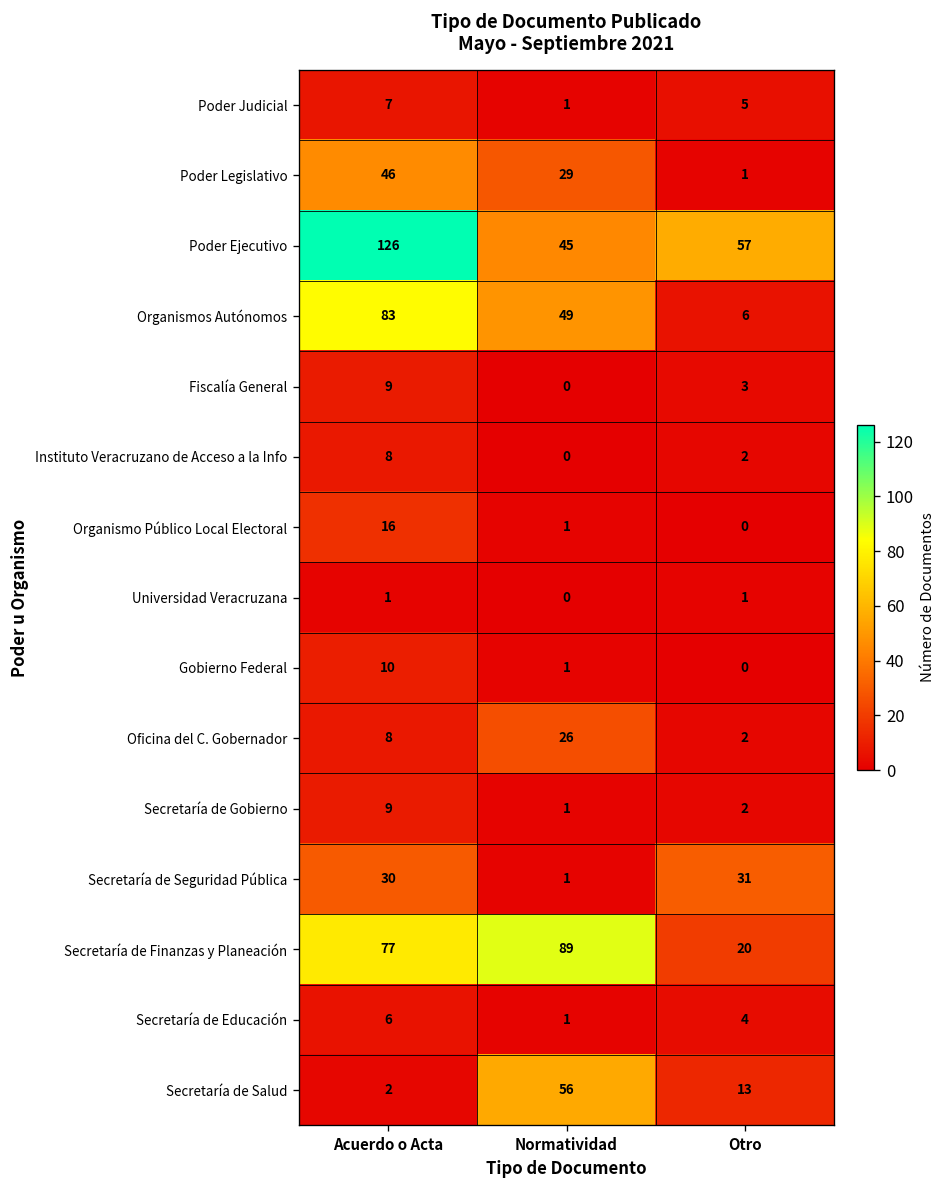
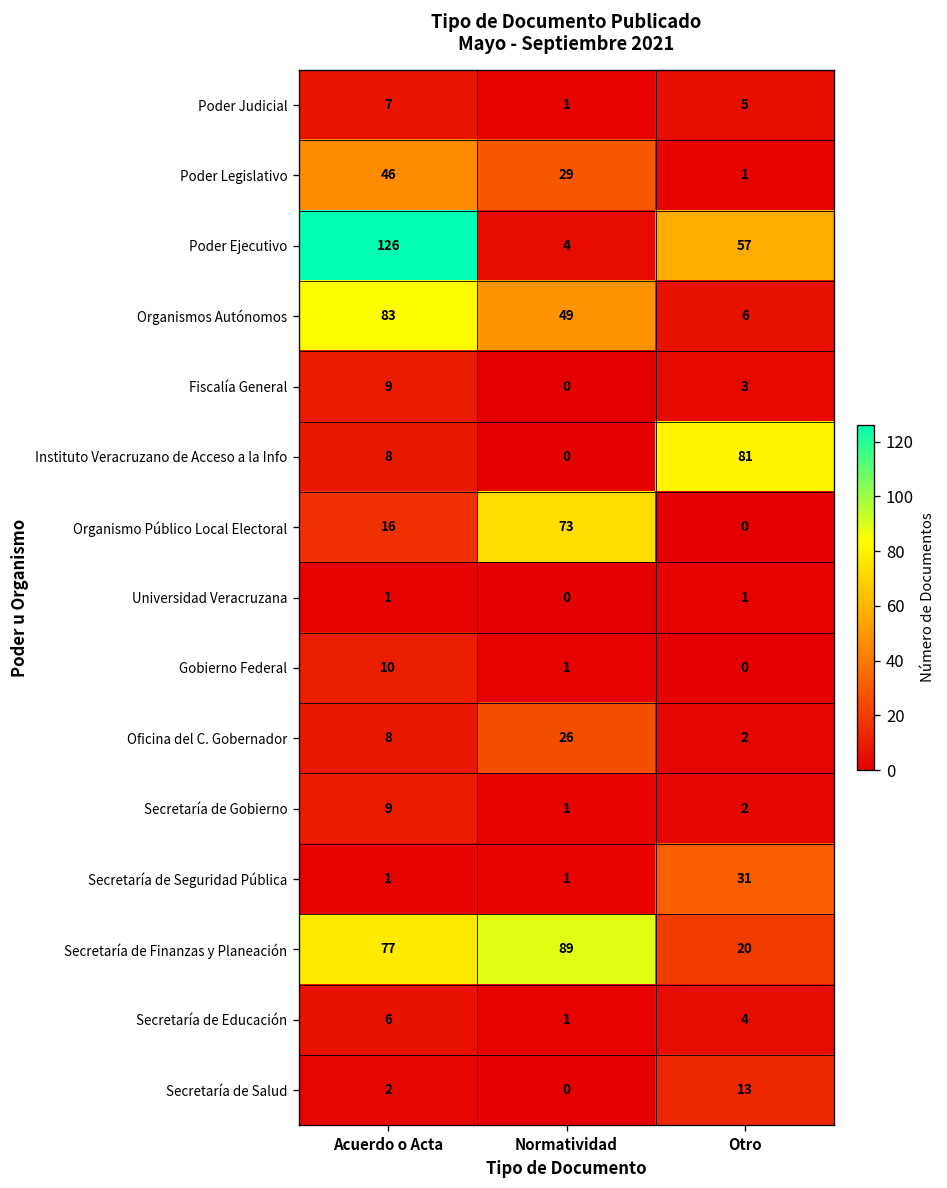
  {
    "Poder Judicial": {
      "Acuerdo o Acta": 7,
      "Normatividad": 1,
      "Otro": 5
    },
    "Poder Legislativo": {
      "Acuerdo o Acta": 46,
      "Normatividad": 29,
      "Otro": 1
    },
    "Poder Ejecutivo": {
      "Acuerdo o Acta": 126,
-     "Normatividad": 45,
+     "Normatividad": 4,
      "Otro": 57
    },
    "Organismos Autónomos": {
      "Acuerdo o Acta": 83,
      "Normatividad": 49,
      "Otro": 6
    },
    "Fiscalía General": {
      "Acuerdo o Acta": 9,
      "Normatividad": 0,
      "Otro": 3
    },
    "Instituto Veracruzano de Acceso a la Info": {
      "Acuerdo o Acta": 8,
      "Normatividad": 0,
-     "Otro": 2
+     "Otro": 81
    },
    "Organismo Público Local Electoral": {
      "Acuerdo o Acta": 16,
-     "Normatividad": 1,
+     "Normatividad": 73,
      "Otro": 0
    },
    "Universidad Veracruzana": {
      "Acuerdo o Acta": 1,
      "Normatividad": 0,
      "Otro": 1
    },
    "Gobierno Federal": {
      "Acuerdo o Acta": 10,
      "Normatividad": 1,
      "Otro": 0
    },
    "Oficina del C. Gobernador": {
      "Acuerdo o Acta": 8,
      "Normatividad": 26,
      "Otro": 2
    },
    "Secretaría de Gobierno": {
      "Acuerdo o Acta": 9,
      "Normatividad": 1,
      "Otro": 2
    },
    "Secretaría de Seguridad Pública": {
-     "Acuerdo o Acta": 30,
+     "Acuerdo o Acta": 1,
      "Normatividad": 1,
      "Otro": 31
    },
    "Secretaría de Finanzas y Planeación": {
      "Acuerdo o Acta": 77,
      "Normatividad": 89,
      "Otro": 20
    },
    "Secretaría de Educación": {
      "Acuerdo o Acta": 6,
      "Normatividad": 1,
      "Otro": 4
    },
    "Secretaría de Salud": {
      "Acuerdo o Acta": 2,
-     "Normatividad": 56,
+     "Normatividad": 0,
      "Otro": 13
    }
  }
